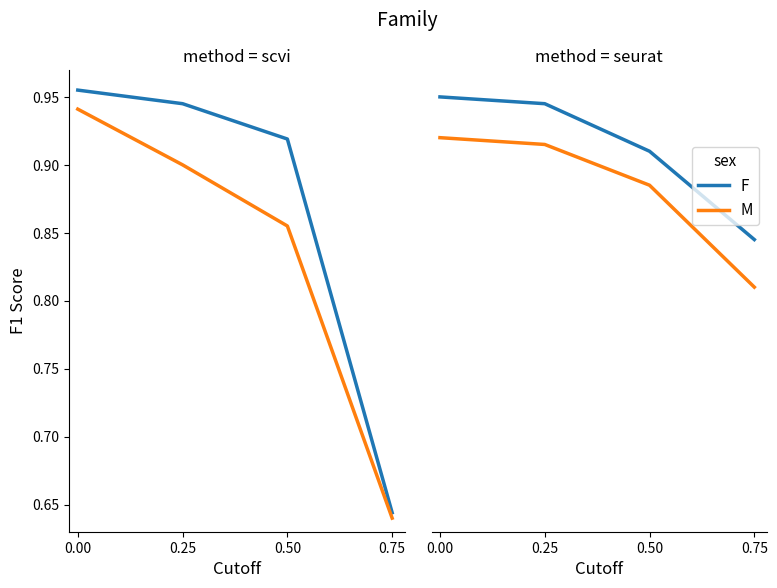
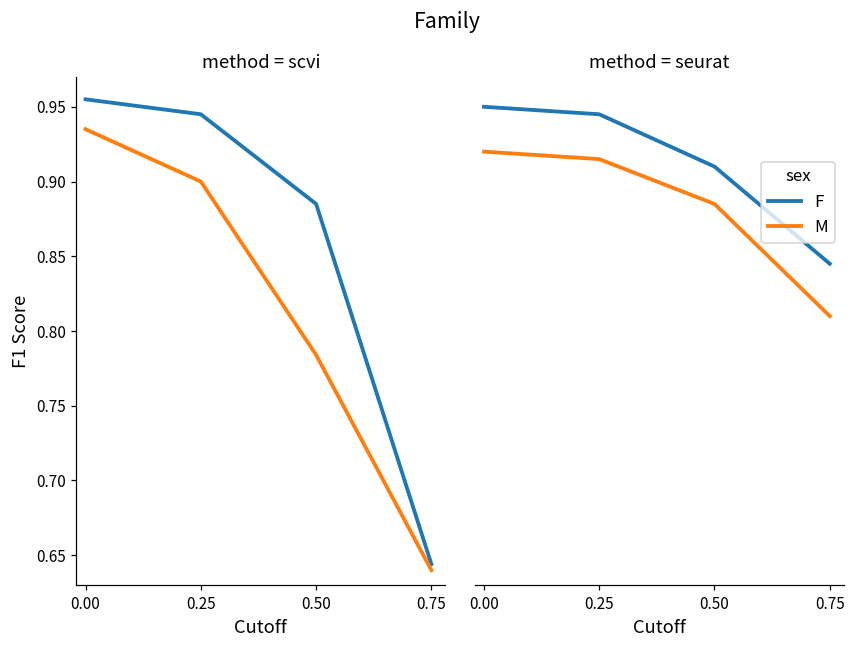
  {
    "method = scvi": {
      "F": {
        "0.00": 0.955,
        "0.25": 0.945,
-       "0.50": 0.919,
+       "0.50": 0.885,
        "0.75": 0.644
      },
      "M": {
-       "0.00": 0.941,
+       "0.00": 0.935,
        "0.25": 0.900,
-       "0.50": 0.855,
+       "0.50": 0.784,
        "0.75": 0.640
      }
    }
  }
